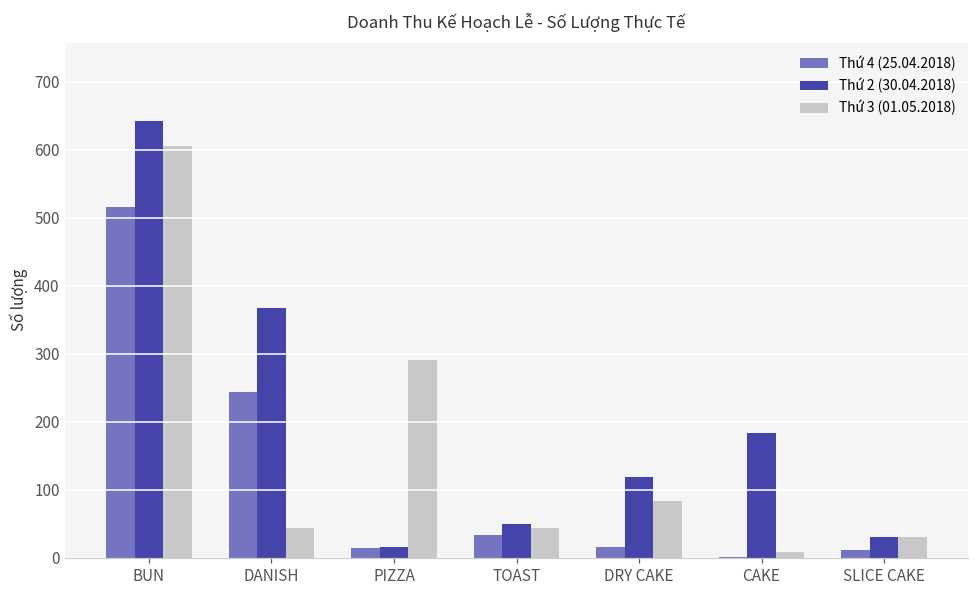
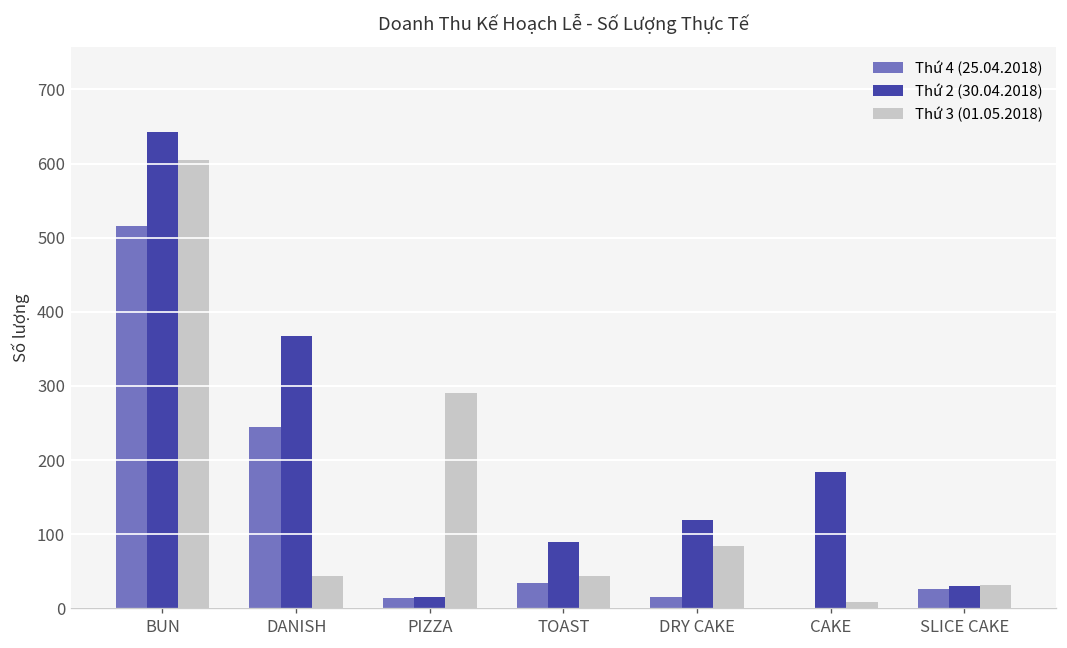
  {
    "Thứ 4 (25.04.2018)": {
      "BUN": 520,
      "DANISH": 240,
      "PIZZA": 10,
      "TOAST": 30,
      "DRY CAKE": 20,
-     "SLICE CAKE": 10
+     "SLICE CAKE": 30
    },
    "Thứ 2 (30.04.2018)": {
      "BUN": 640,
      "DANISH": 370,
      "PIZZA": 20,
-     "TOAST": 50,
+     "TOAST": 90,
      "DRY CAKE": 120,
      "CAKE": 180,
      "SLICE CAKE": 30
    },
    "Thứ 3 (01.05.2018)": {
      "BUN": 610,
      "DANISH": 40,
      "PIZZA": 290,
      "TOAST": 40,
      "DRY CAKE": 80,
      "CAKE": 10,
      "SLICE CAKE": 30
    }
  }
